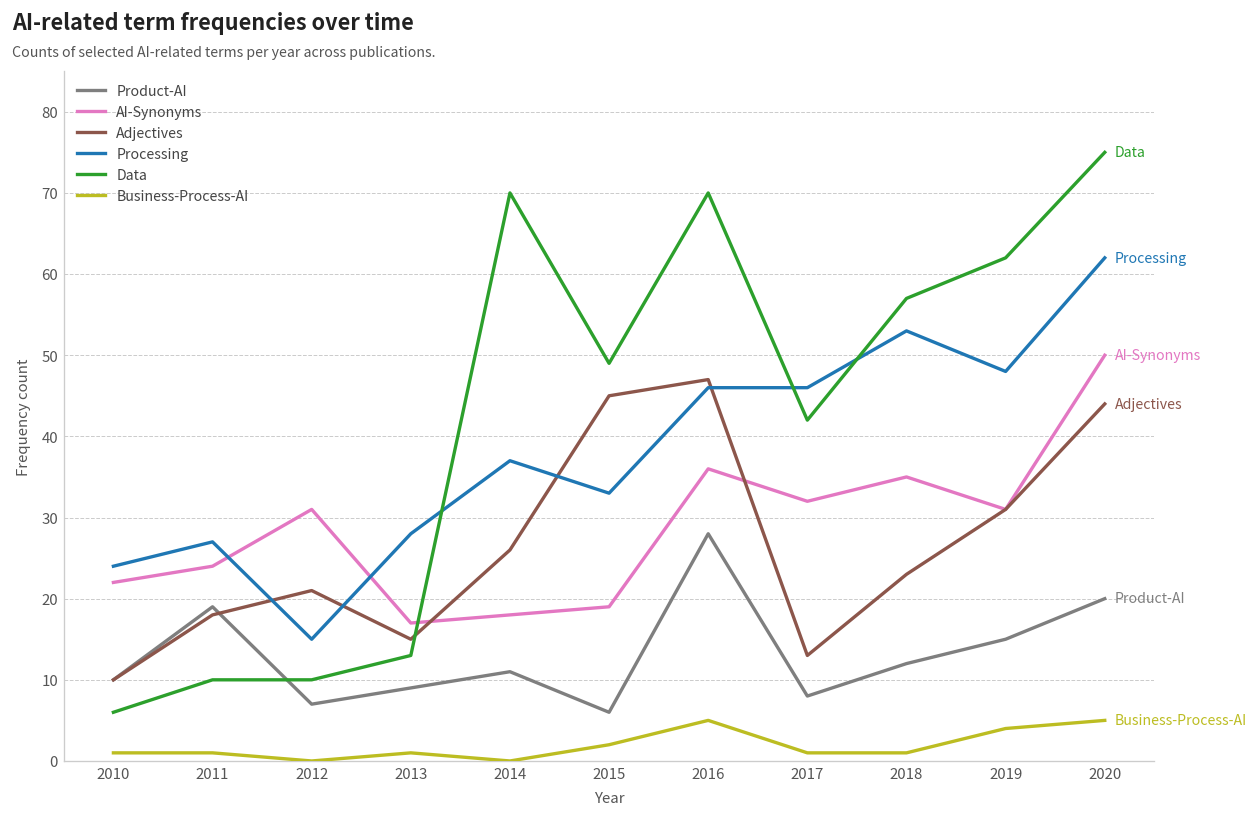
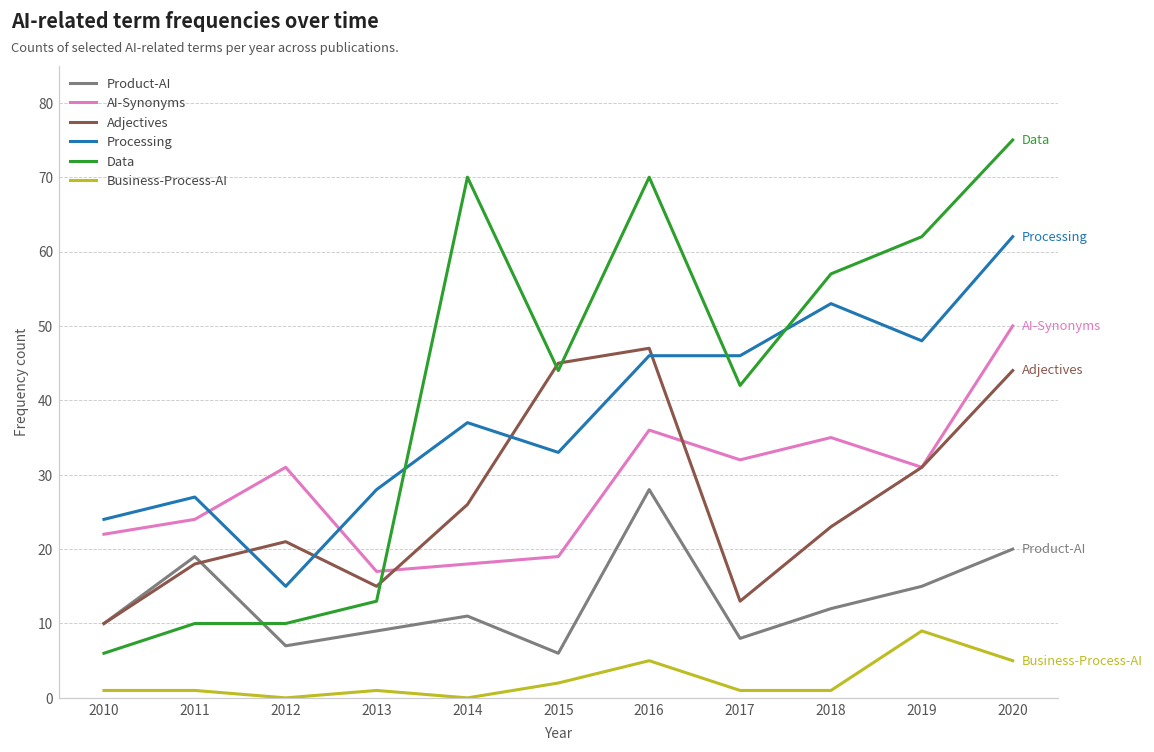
  {
    "Product-AI": {
      "2011": 19,
      "2012": 7,
      "2013": 9,
      "2014": 11,
      "2015": 6,
      "2016": 28,
      "2017": 8,
      "2018": 12,
      "2019": 15,
      "2020": 20
    },
    "AI-Synonyms": {
      "2010": 22,
      "2011": 24,
      "2012": 31,
      "2013": 17,
      "2014": 18,
      "2015": 19,
      "2016": 36,
      "2017": 32,
      "2018": 35,
      "2020": 50
    },
    "Adjectives": {
      "2011": 18,
      "2012": 21,
      "2013": 15,
      "2014": 26,
      "2015": 45,
      "2016": 47,
      "2017": 13,
      "2018": 23,
      "2020": 44
    },
    "Processing": {
      "2010": 24,
      "2011": 27,
      "2012": 15,
      "2013": 28,
      "2014": 37,
      "2015": 33,
      "2016": 46,
      "2017": 46,
      "2018": 53,
      "2019": 48,
      "2020": 62
    },
    "Data": {
      "2010": 6,
      "2011": 10,
      "2012": 10,
      "2013": 13,
      "2014": 70,
-     "2015": 49,
+     "2015": 44,
      "2016": 70,
      "2017": 42,
      "2018": 57,
      "2019": 62,
      "2020": 75
    },
    "Business-Process-AI": {
      "2010": 1,
      "2011": 1,
      "2012": 0,
      "2013": 1,
      "2014": 0,
      "2015": 2,
      "2016": 5,
      "2017": 1,
      "2018": 1,
-     "2019": 4,
+     "2019": 9,
      "2020": 5
    }
  }
